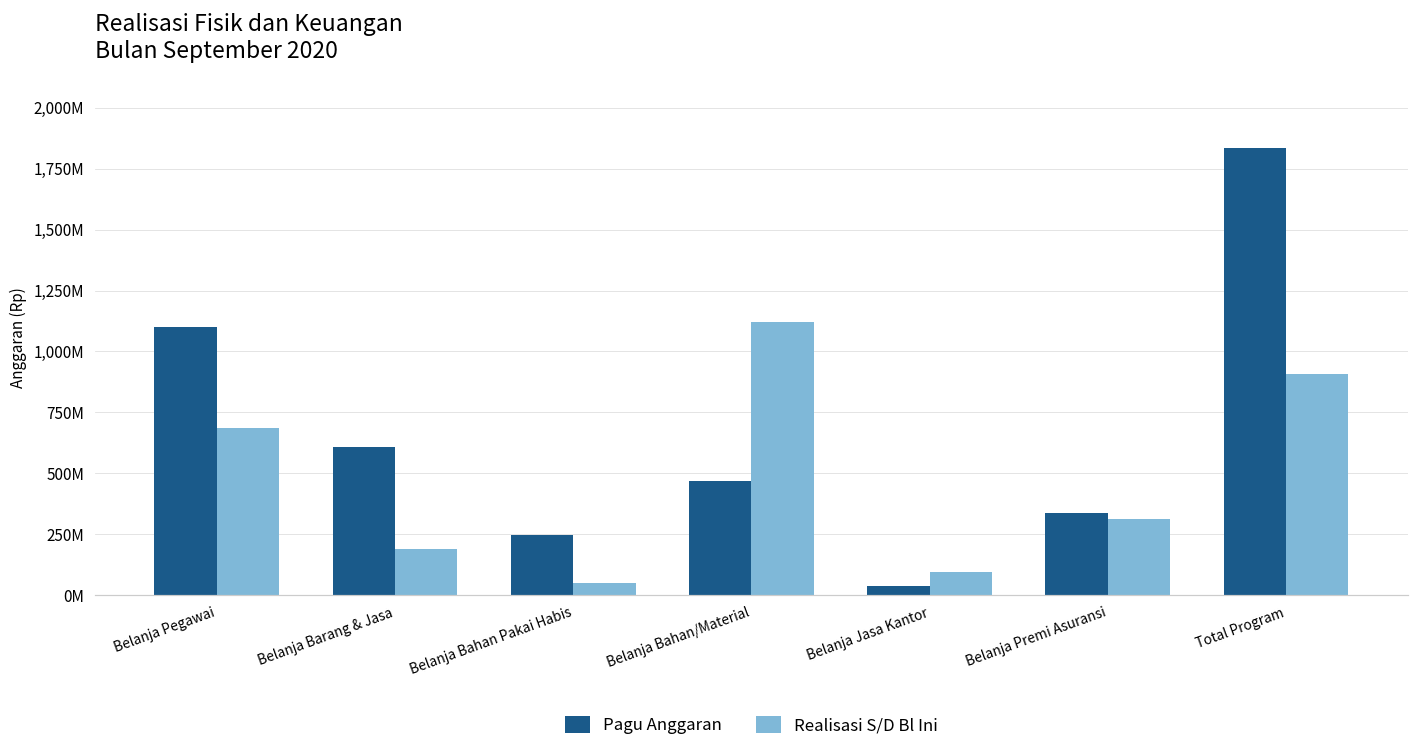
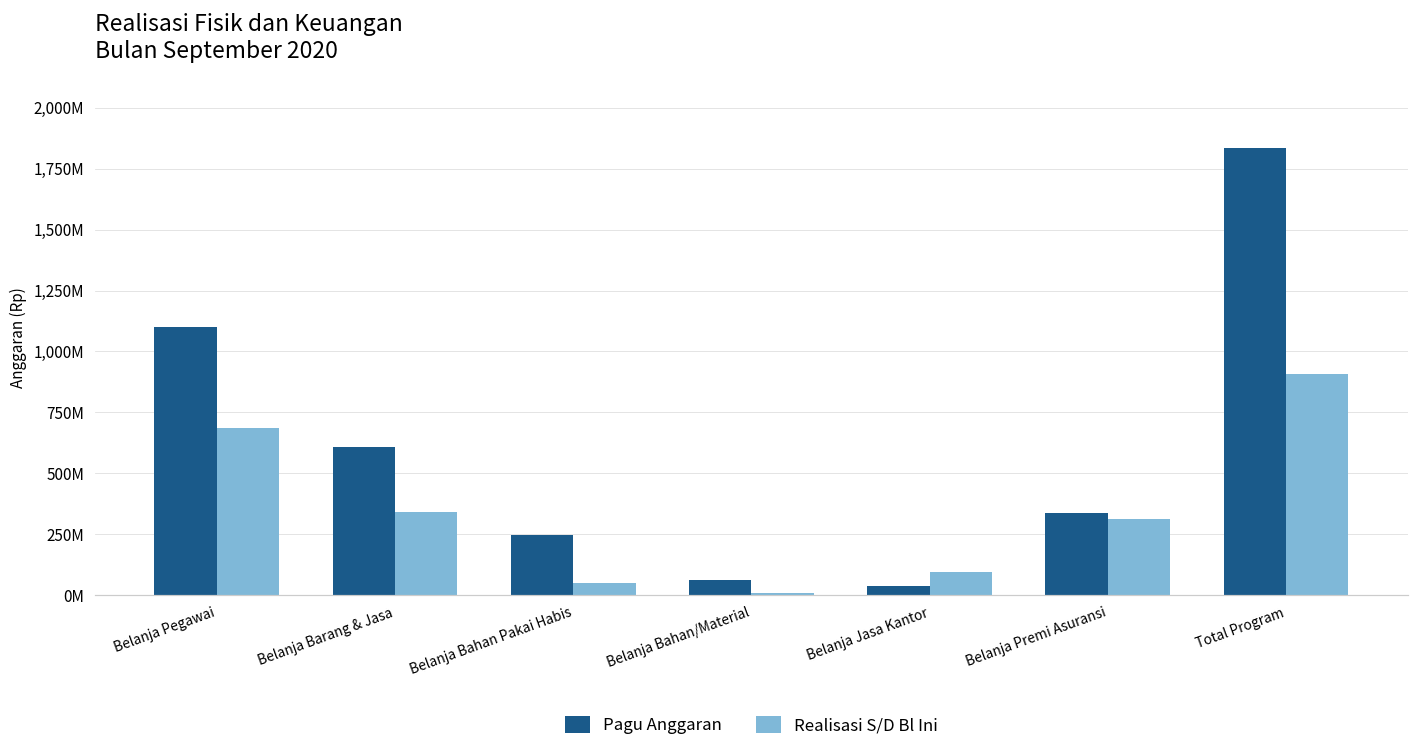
  {
    "Pagu Anggaran": {
      "Belanja Pegawai": "1,100,000,000",
      "Belanja Barang & Jasa": "610,000,000",
      "Belanja Bahan Pakai Habis": "250,000,000",
-     "Belanja Bahan/Material": "470,000,000",
+     "Belanja Bahan/Material": "60,000,000",
      "Belanja Jasa Kantor": "40,000,000",
      "Belanja Premi Asuransi": "340,000,000",
      "Total Program": "1,840,000,000"
    },
    "Realisasi S/D Bl Ini": {
      "Belanja Pegawai": "680,000,000",
-     "Belanja Barang & Jasa": "190,000,000",
+     "Belanja Barang & Jasa": "340,000,000",
      "Belanja Bahan Pakai Habis": "50,000,000",
-     "Belanja Bahan/Material": "1,120,000,000",
+     "Belanja Bahan/Material": "10,000,000",
      "Belanja Jasa Kantor": "90,000,000",
      "Belanja Premi Asuransi": "310,000,000",
      "Total Program": "910,000,000"
    }
  }
